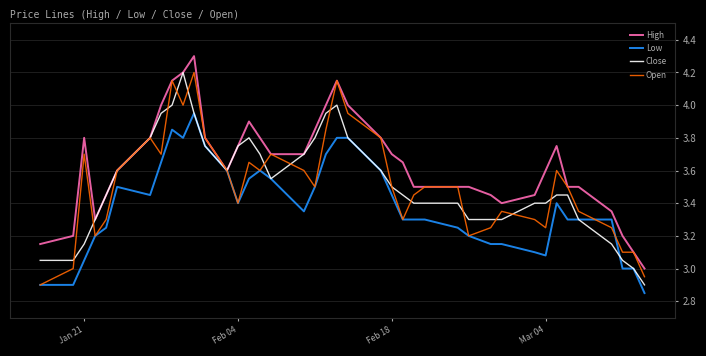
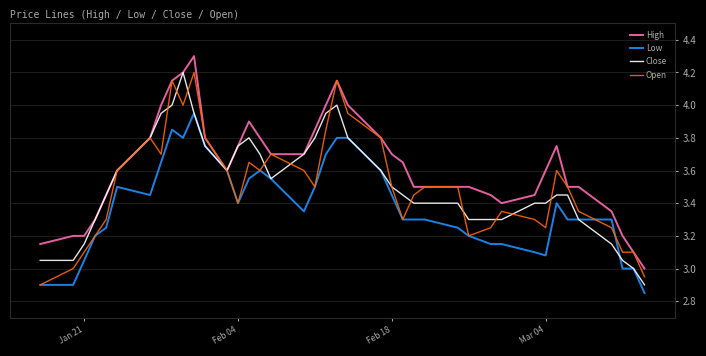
  {
    "High": {
-     "Jan 21": 3.8,
+     "Jan 21": 3.2,
      "Feb 18": 3.7,
      "Mar 04": 3.6
    },
    "Low": {
      "Jan 21": 3.05,
      "Feb 18": 3.45,
      "Mar 04": 3.08
    },
    "Close": {
      "Jan 21": 3.15,
      "Mar 04": 3.4
    },
    "Open": {
-     "Jan 21": 3.7,
+     "Jan 21": 3.1,
      "Mar 04": 3.25
    }
  }
